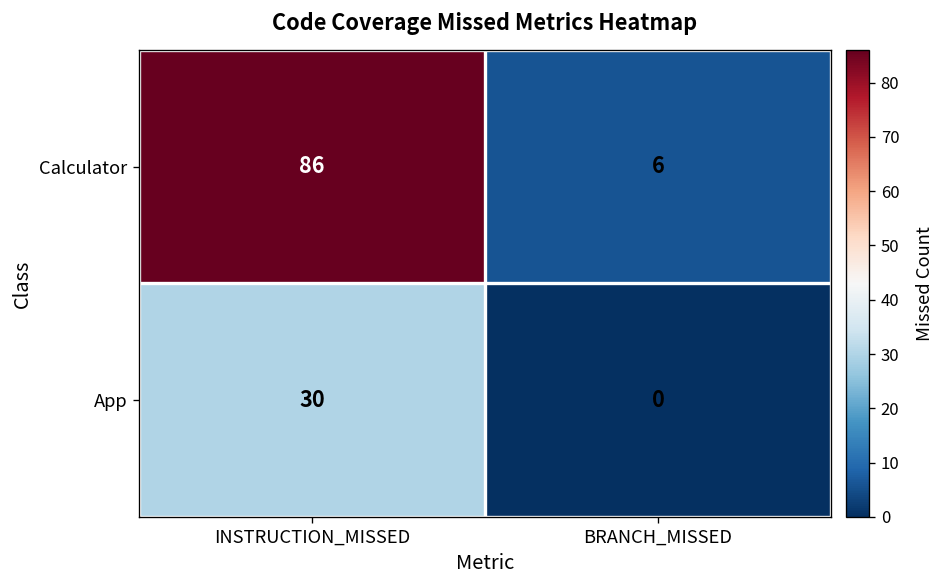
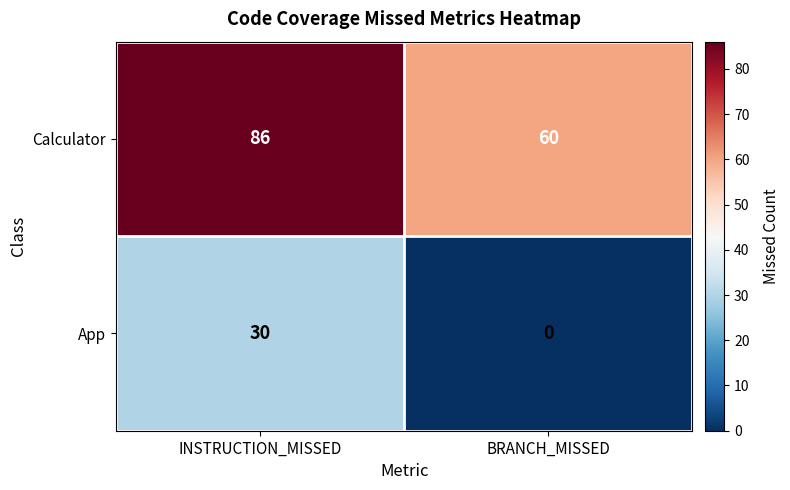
  {
    "Calculator": {
      "INSTRUCTION_MISSED": 86,
-     "BRANCH_MISSED": 6
+     "BRANCH_MISSED": 60
    },
    "App": {
      "INSTRUCTION_MISSED": 30,
      "BRANCH_MISSED": 0
    }
  }
